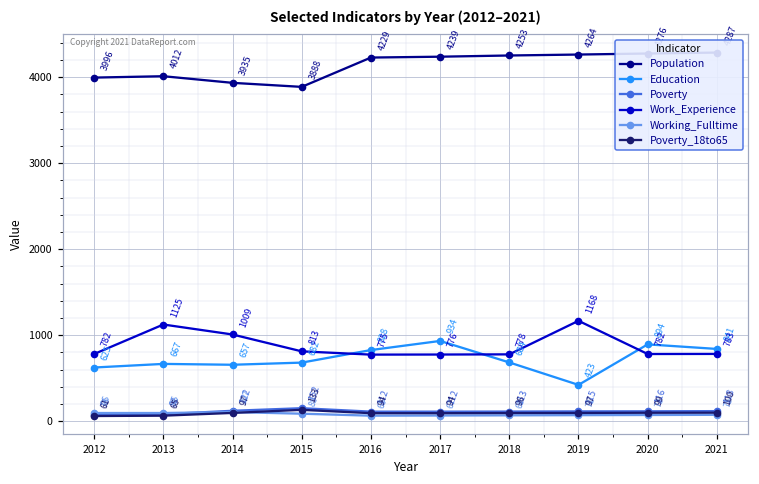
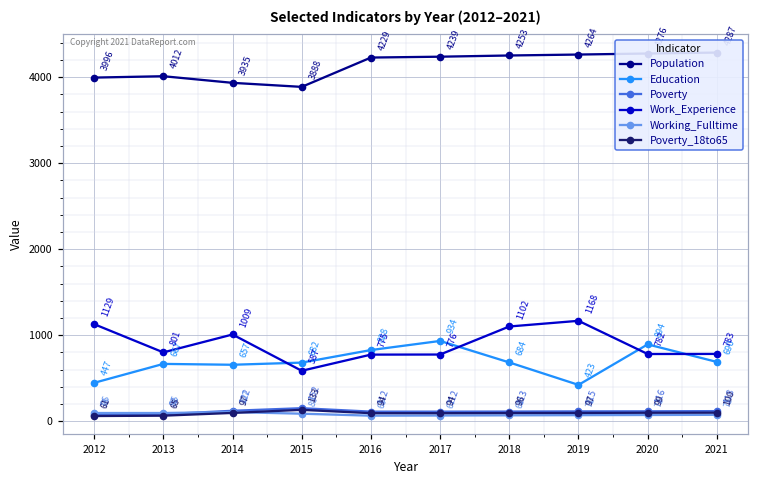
  {
    "Education": {
-     "2012": 625,
+     "2012": 447,
      "2014": 657,
      "2018": 684,
      "2019": 423,
-     "2021": 841
+     "2021": 690
    },
    "Work_Experience": {
-     "2012": 782,
-     "2013": 1125,
+     "2012": 1129,
+     "2013": 801,
      "2014": 1009,
-     "2015": 813,
-     "2018": 778,
+     "2015": 587,
+     "2018": 1102,
      "2019": 1168
    }
  }
